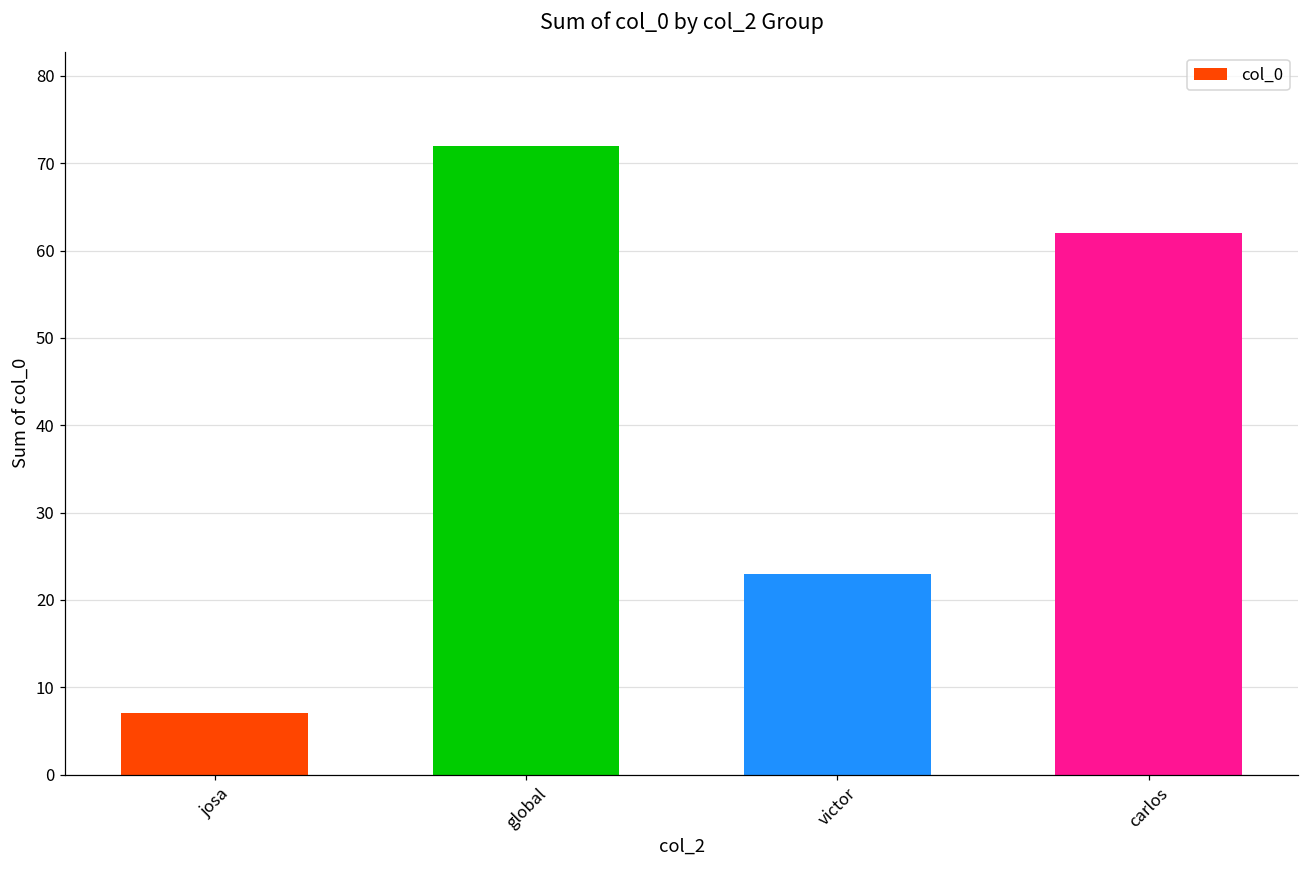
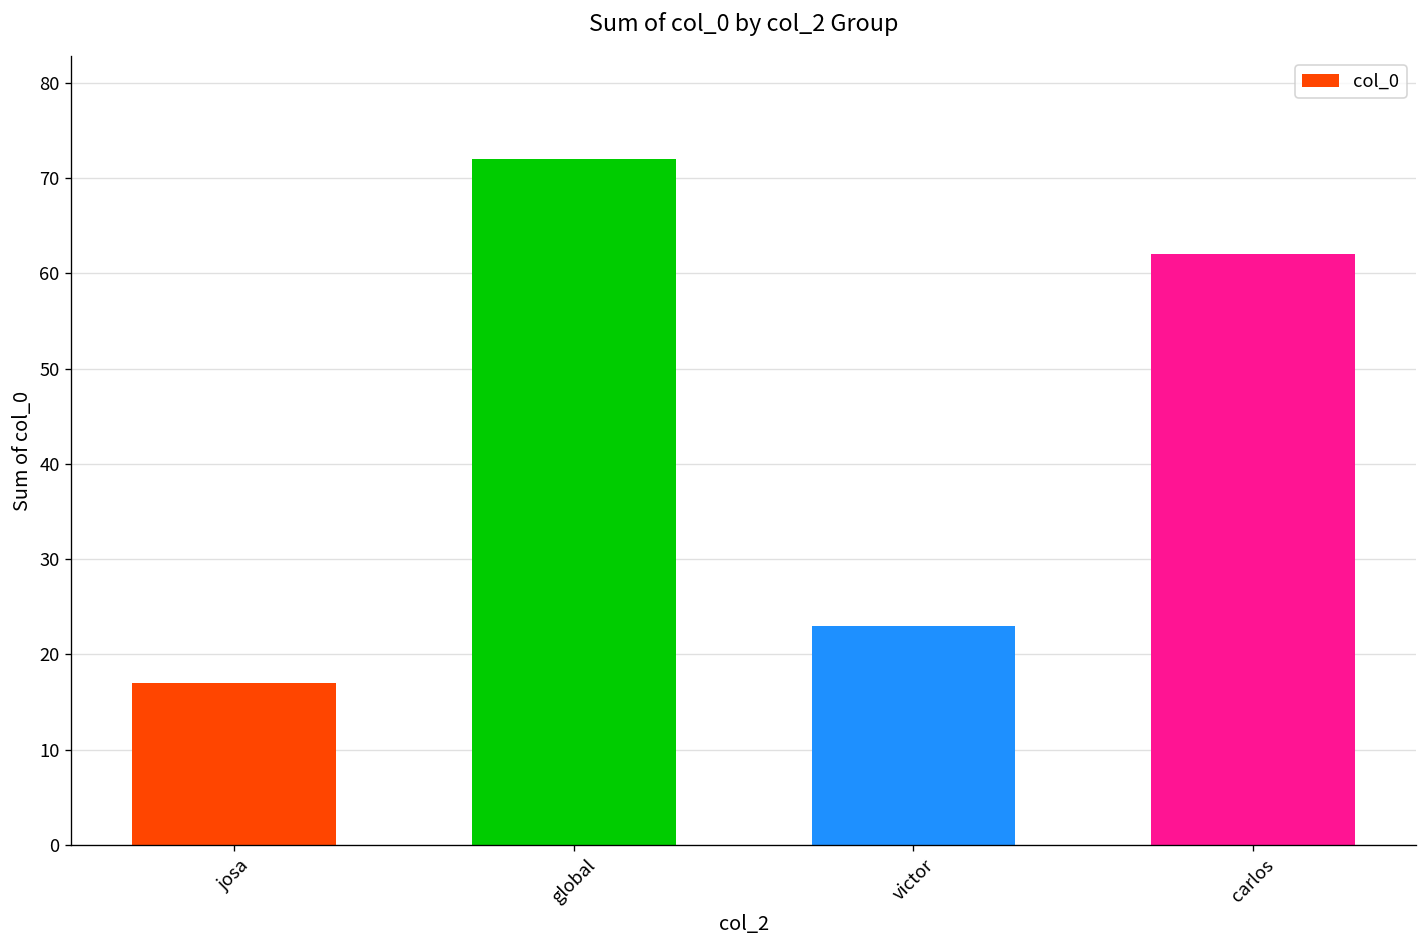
  {
-   "josa": 7,
+   "josa": 17,
    "global": 72,
    "victor": 23,
    "carlos": 62
  }
